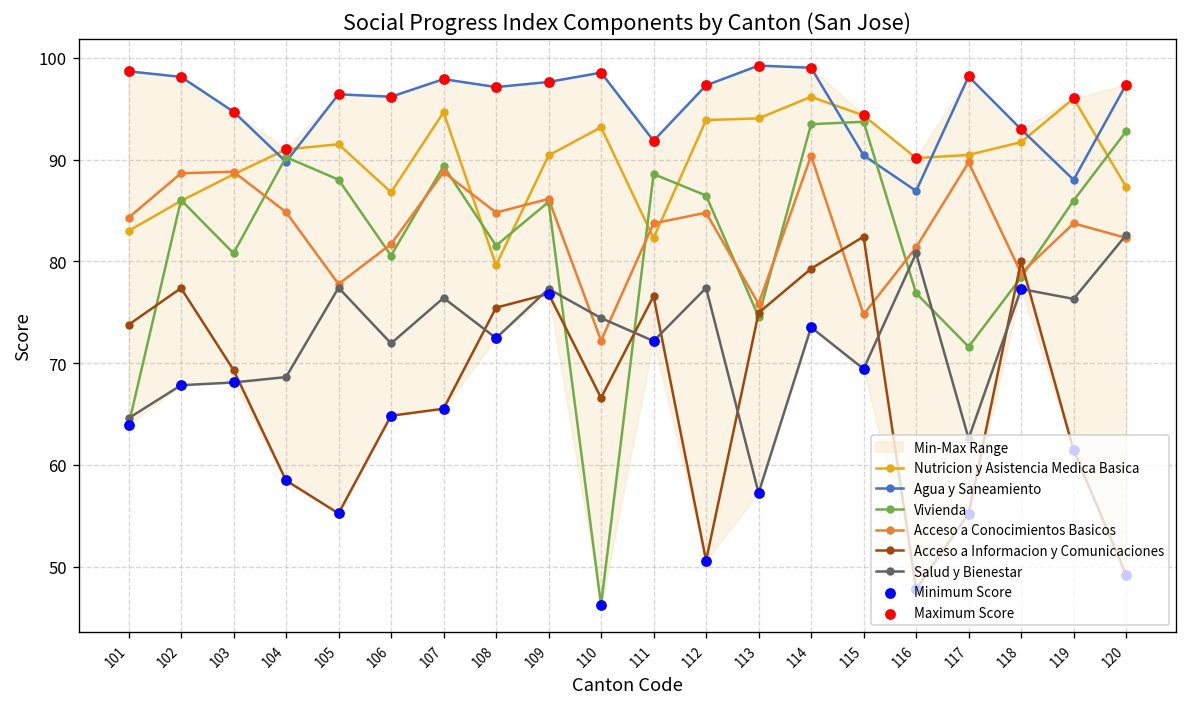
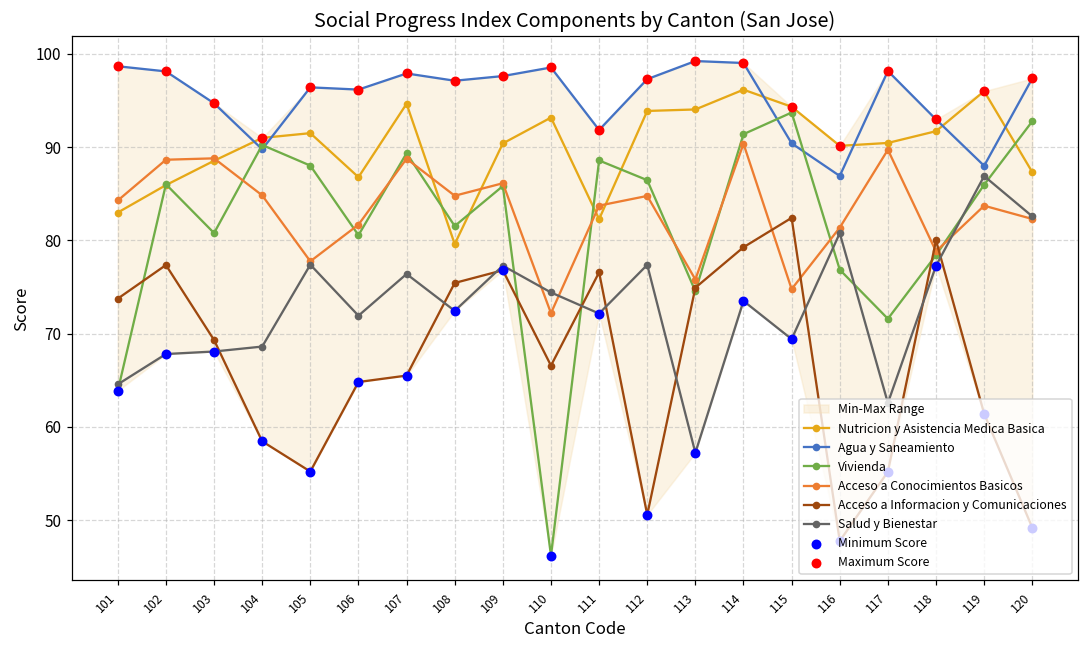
  {
    "Agua y Saneamiento": {
      "104": 90,
      "115": 90,
      "116": 87,
      "119": 88
    },
    "Vivienda": {
      "103": 81,
      "104": 90,
      "105": 88,
      "106": 81,
      "107": 89,
      "108": 82,
      "111": 89,
      "112": 86,
      "113": 75,
-     "114": 93,
+     "114": 91,
      "115": 94,
      "116": 77,
      "117": 72,
      "118": 78,
      "119": 86,
      "120": 93
    },
    "Acceso a Informacion y Comunicaciones": {
      "101": 74,
      "102": 77,
      "103": 69,
      "108": 75,
      "110": 67,
      "111": 77,
      "113": 75,
      "114": 79,
      "115": 82,
      "118": 80
    },
    "Salud y Bienestar": {
      "101": 65,
      "104": 69,
      "105": 77,
      "106": 72,
      "107": 76,
      "109": 77,
      "110": 74,
      "112": 77,
      "116": 81,
      "117": 63,
-     "119": 76
+     "119": 87
    }
  }
